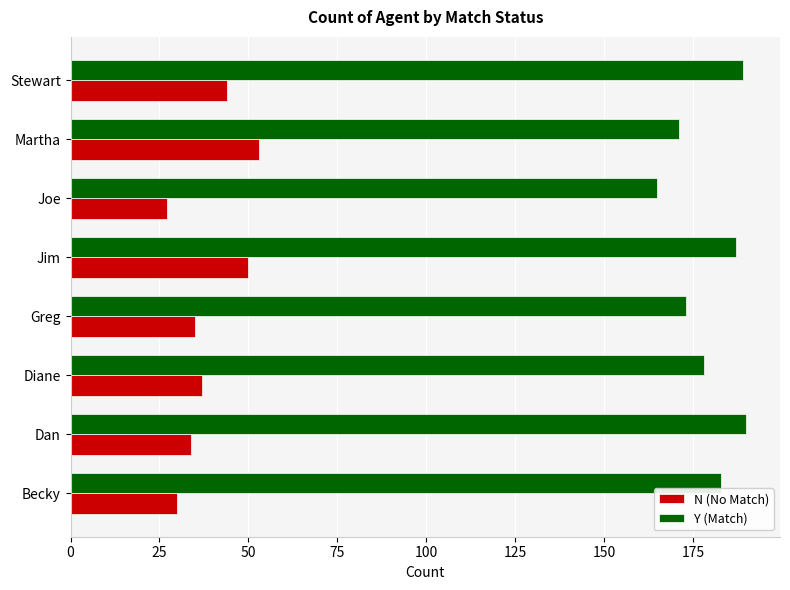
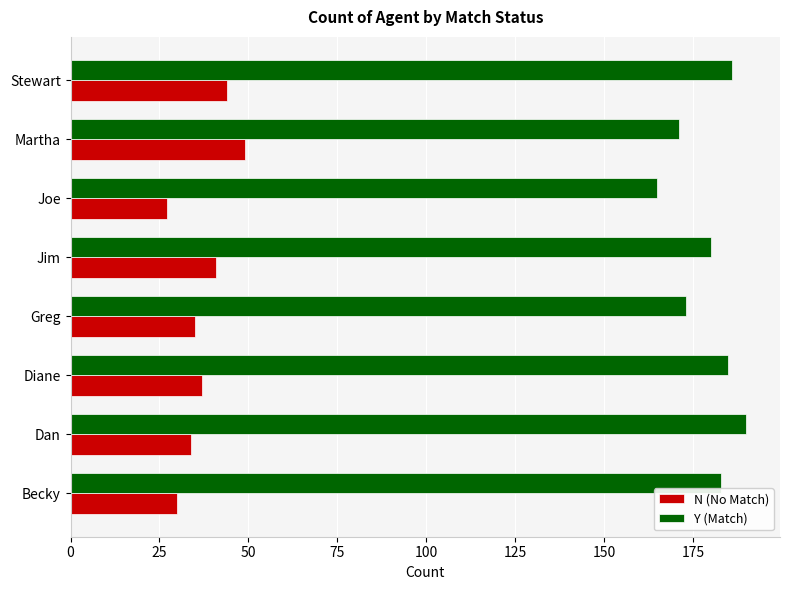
  {
    "N (No Match)": {
      "Stewart": 44,
-     "Martha": 53,
+     "Martha": 49,
      "Joe": 27,
-     "Jim": 50,
+     "Jim": 41,
      "Greg": 35,
      "Diane": 37,
      "Dan": 34,
      "Becky": 30
    },
    "Y (Match)": {
-     "Stewart": 189,
+     "Stewart": 186,
      "Martha": 171,
      "Joe": 165,
-     "Jim": 187,
+     "Jim": 180,
      "Greg": 173,
-     "Diane": 178,
+     "Diane": 185,
      "Dan": 190,
      "Becky": 183
    }
  }
